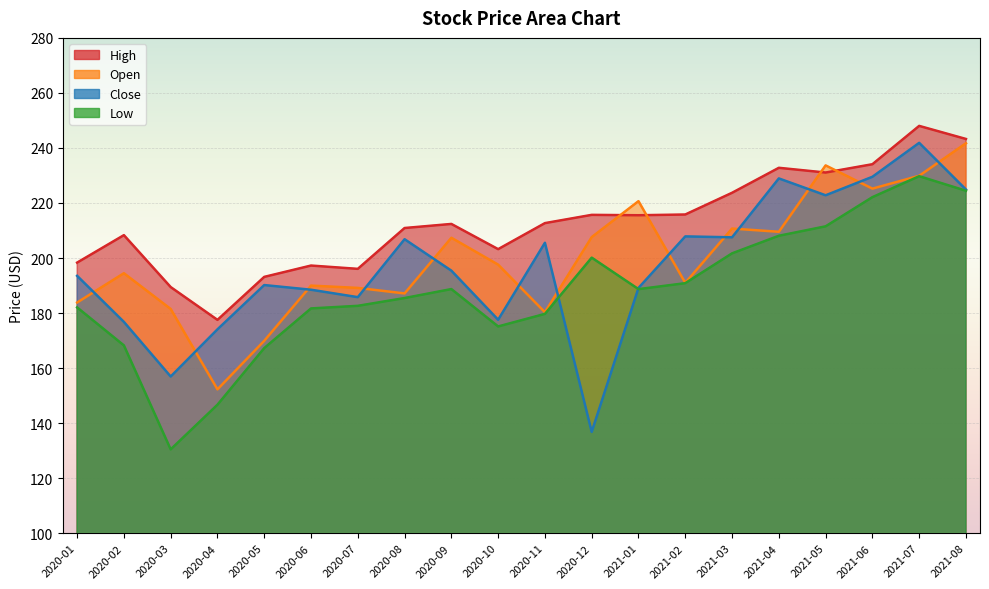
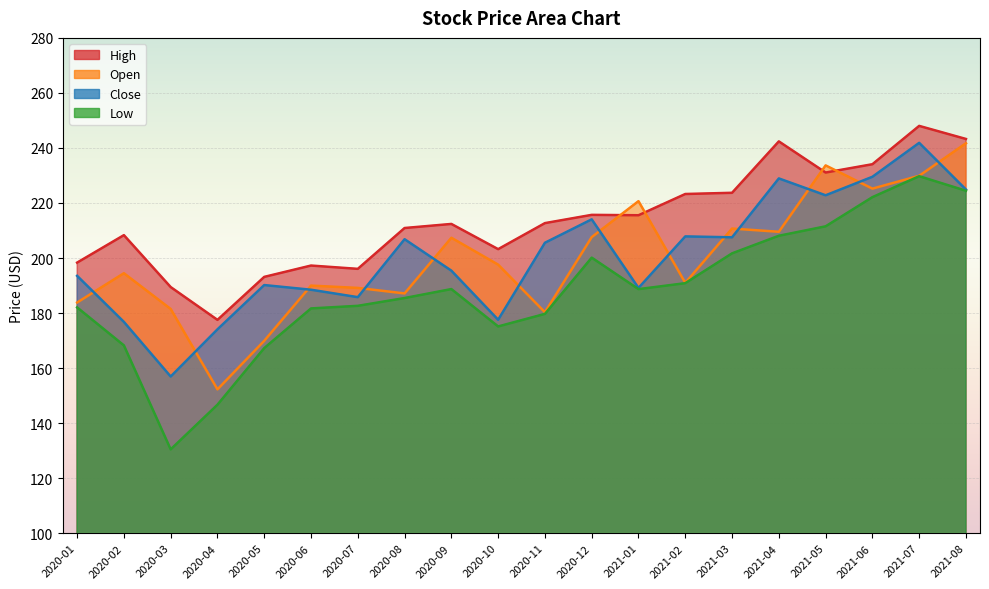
  {
    "High": {
      "2020-01": 198,
      "2020-02": 208,
      "2020-03": 189,
      "2020-04": 178,
      "2020-05": 193,
      "2020-06": 197,
      "2020-07": 196,
      "2020-08": 211,
      "2020-09": 212,
      "2020-10": 203,
      "2020-11": 213,
      "2020-12": 216,
      "2021-01": 216,
-     "2021-02": 216,
+     "2021-02": 223,
      "2021-03": 224,
-     "2021-04": 233,
+     "2021-04": 242,
      "2021-05": 231,
      "2021-06": 234,
      "2021-07": 248,
      "2021-08": 243
    },
    "Open": {
      "2020-01": 184,
      "2020-02": 194,
      "2020-03": 181,
      "2020-04": 152,
      "2020-05": 170,
      "2020-06": 190,
      "2020-07": 189,
      "2020-08": 187,
      "2020-09": 207,
      "2020-10": 198,
      "2020-12": 208,
      "2021-01": 221,
      "2021-03": 211,
      "2021-04": 210,
      "2021-05": 234,
      "2021-06": 225,
      "2021-08": 242
    },
    "Close": {
      "2020-01": 194,
      "2020-02": 177,
      "2020-03": 157,
      "2020-04": 174,
      "2020-05": 190,
      "2020-06": 188,
      "2020-07": 186,
      "2020-08": 207,
      "2020-09": 195,
      "2020-10": 178,
      "2020-11": 206,
-     "2020-12": 137,
+     "2020-12": 214,
      "2021-02": 208,
      "2021-03": 208,
      "2021-04": 229,
      "2021-05": 223,
      "2021-06": 230,
      "2021-07": 242
    },
    "Low": {
      "2020-01": 182,
      "2020-02": 168,
      "2020-03": 130,
      "2020-04": 147,
      "2020-05": 167,
      "2020-06": 182,
      "2020-07": 183,
      "2020-08": 185,
      "2020-09": 189,
      "2020-10": 175,
      "2020-12": 200,
      "2021-03": 202,
      "2021-04": 208,
      "2021-05": 212,
      "2021-06": 222
    }
  }
